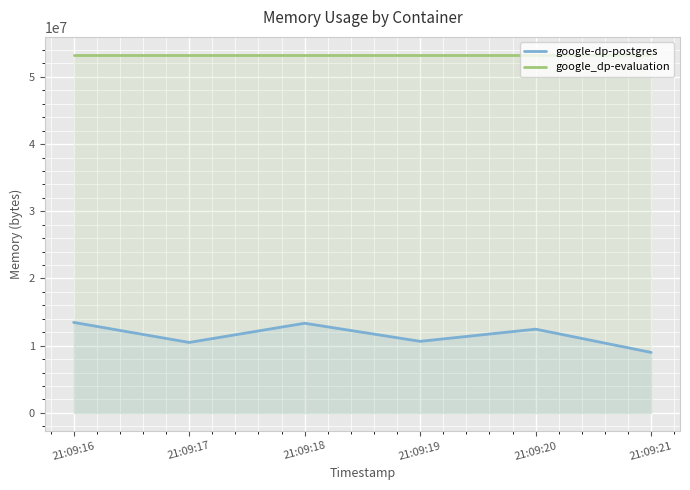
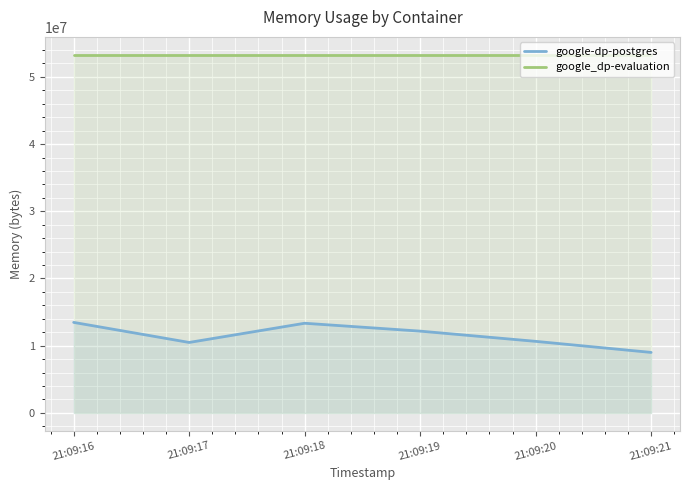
  {
    "google-dp-postgres": {
      "21:09:16": 13000000,
      "21:09:17": 10000000,
      "21:09:18": 13000000,
-     "21:09:19": 11000000,
-     "21:09:20": 12000000,
+     "21:09:19": 12000000,
+     "21:09:20": 11000000,
      "21:09:21": 9000000
    },
    "google_dp-evaluation": {
      "21:09:16": 53000000,
      "21:09:17": 53000000,
      "21:09:18": 53000000,
      "21:09:19": 53000000
    }
  }
